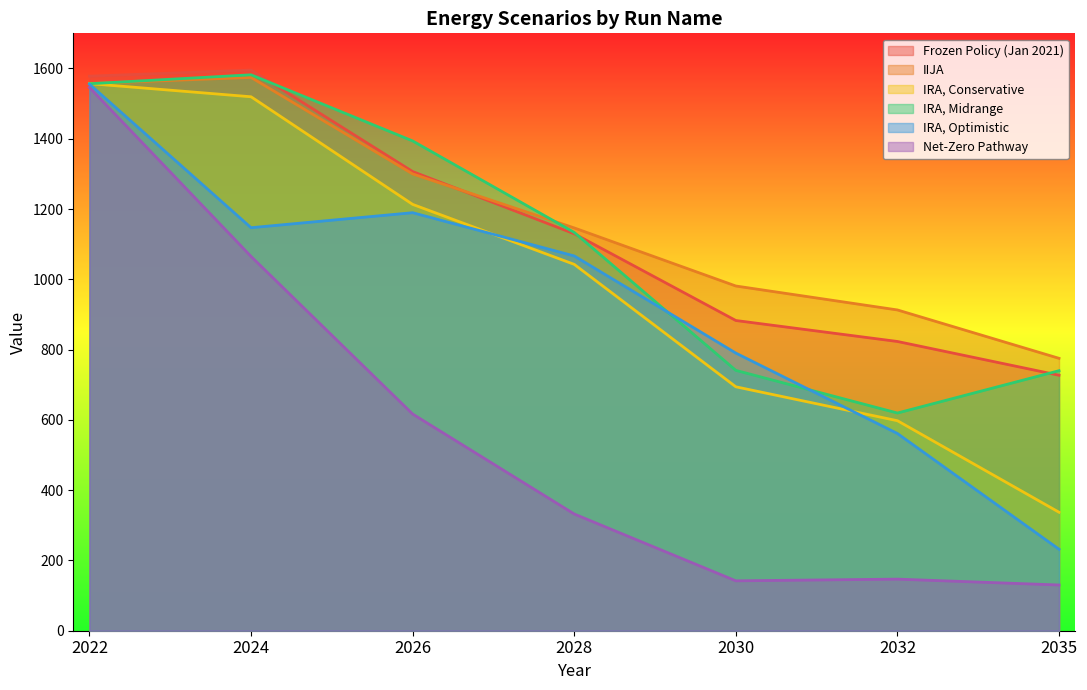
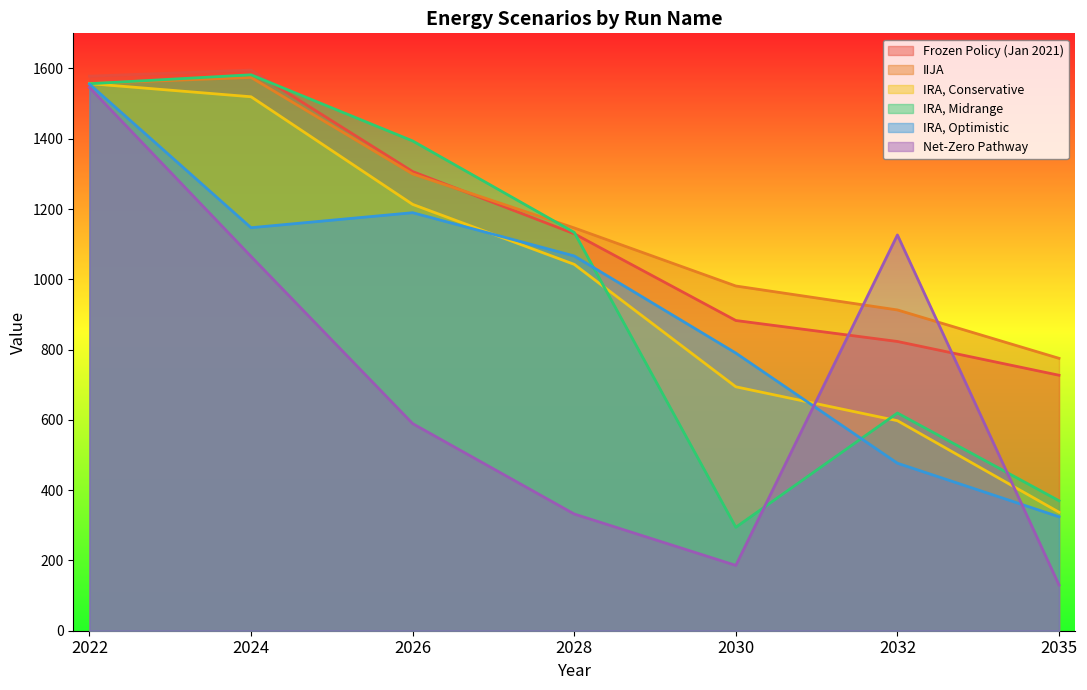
  {
    "IRA, Midrange": {
      "2024": 1580,
      "2026": 1390,
-     "2030": 740,
+     "2030": 290,
      "2032": 620,
-     "2035": 740
+     "2035": 370
    },
    "IRA, Optimistic": {
      "2024": 1150,
      "2026": 1190,
      "2028": 1070,
      "2030": 790,
-     "2032": 560,
-     "2035": 230
+     "2032": 480,
+     "2035": 320
    },
    "Net-Zero Pathway": {
      "2022": 1550,
      "2024": 1070,
-     "2026": 620,
+     "2026": 590,
      "2028": 330,
-     "2030": 140,
-     "2032": 150,
+     "2030": 190,
+     "2032": 1130,
      "2035": 130
    }
  }
